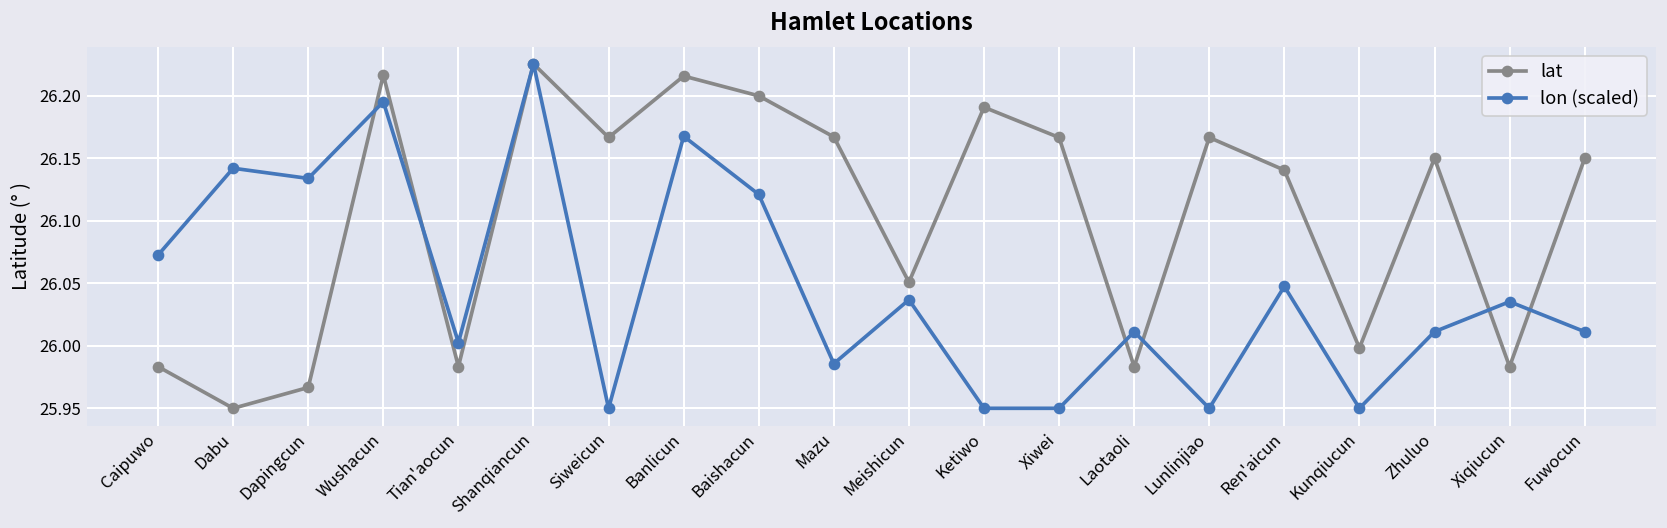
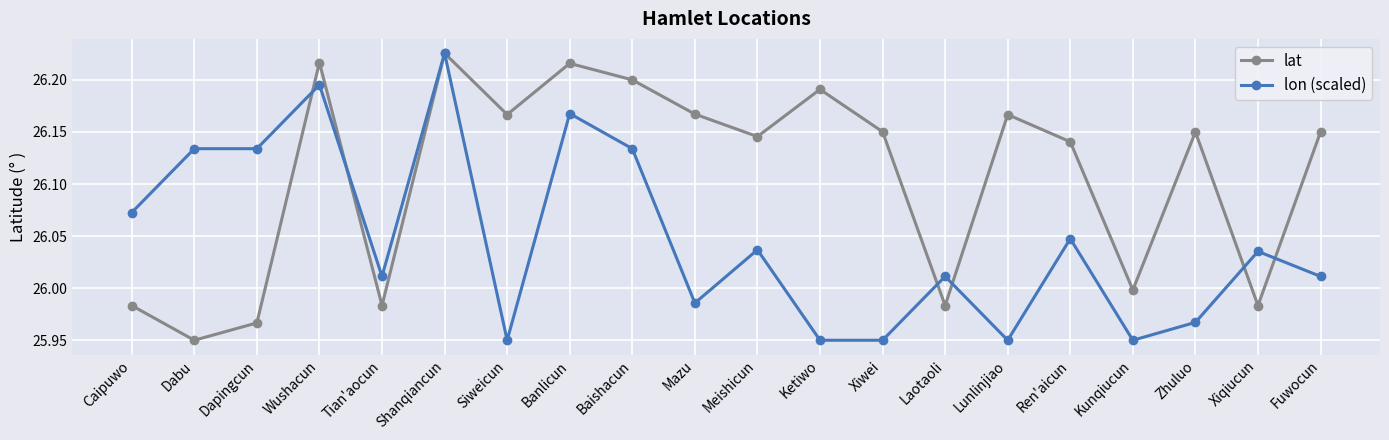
  {
    "lat": {
      "Caipuwo": 25.983,
      "Dabu": 25.950,
      "Dapingcun": 25.967,
      "Wushacun": 26.217,
      "Tian'aocun": 25.983,
      "Siweicun": 26.167,
      "Banlicun": 26.216,
      "Baishacun": 26.200,
      "Mazu": 26.167,
-     "Meishicun": 26.051,
+     "Meishicun": 26.146,
      "Ketiwo": 26.191,
-     "Xiwei": 26.167,
+     "Xiwei": 26.150,
      "Laotaoli": 25.983,
      "Lunlinjiao": 26.167,
      "Ren'aicun": 26.141,
      "Kunqiucun": 25.998,
      "Zhuluo": 26.150,
      "Xiqiucun": 25.983,
      "Fuwocun": 26.150
    },
    "lon (scaled)": {
      "Caipuwo": 26.073,
-     "Dabu": 26.142,
+     "Dabu": 26.134,
      "Dapingcun": 26.134,
      "Wushacun": 26.195,
-     "Tian'aocun": 26.003,
+     "Tian'aocun": 26.011,
      "Siweicun": 25.950,
      "Banlicun": 26.168,
-     "Baishacun": 26.121,
+     "Baishacun": 26.134,
      "Mazu": 25.986,
      "Meishicun": 26.037,
      "Ketiwo": 25.950,
      "Xiwei": 25.950,
      "Laotaoli": 26.011,
      "Lunlinjiao": 25.950,
      "Ren'aicun": 26.048,
      "Kunqiucun": 25.950,
-     "Zhuluo": 26.011,
+     "Zhuluo": 25.967,
      "Xiqiucun": 26.035,
      "Fuwocun": 26.011
    }
  }
